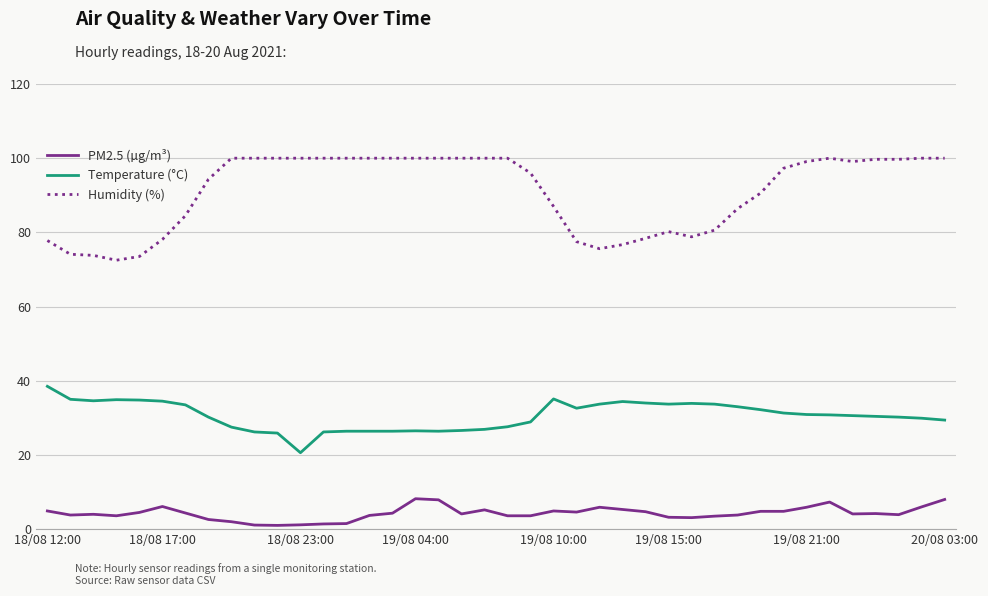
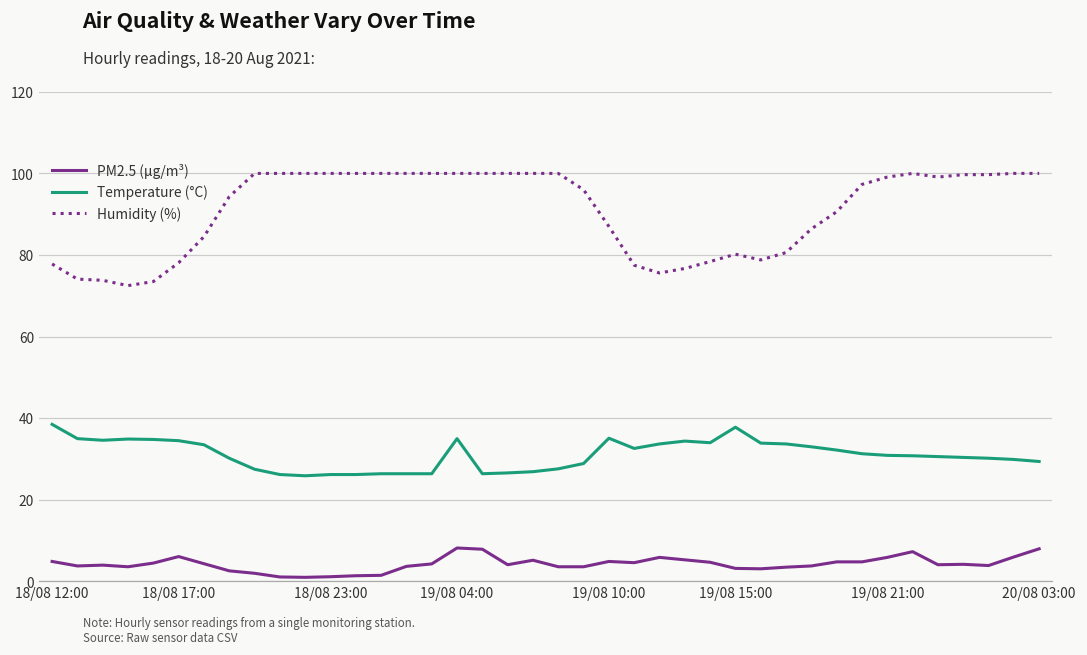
  {
    "Temperature (°C)": {
      "18/08 12:00": 39,
      "18/08 17:00": 35,
-     "18/08 23:00": 21,
-     "19/08 04:00": 27,
+     "18/08 23:00": 26,
+     "19/08 04:00": 35,
      "19/08 10:00": 35,
-     "19/08 15:00": 34,
+     "19/08 15:00": 38,
      "19/08 21:00": 31,
      "20/08 03:00": 29
    }
  }
